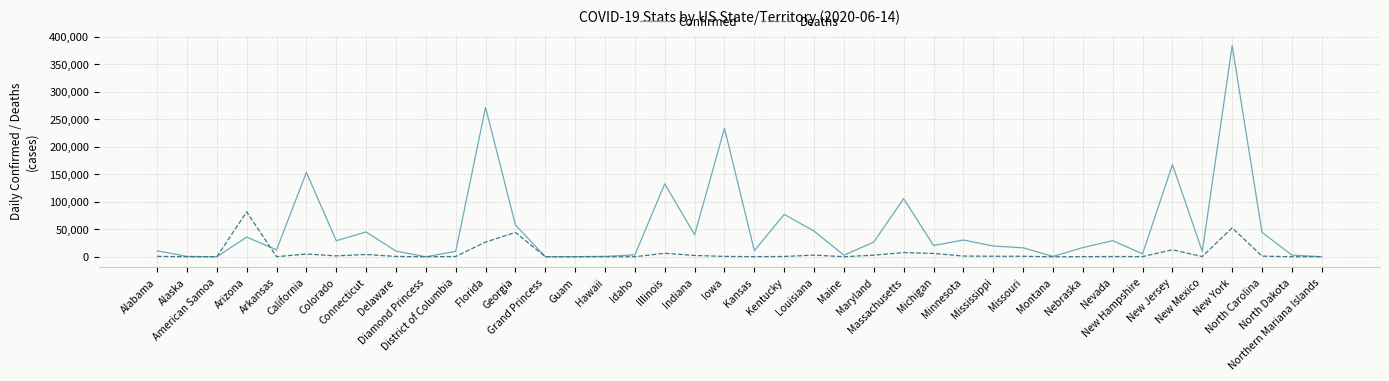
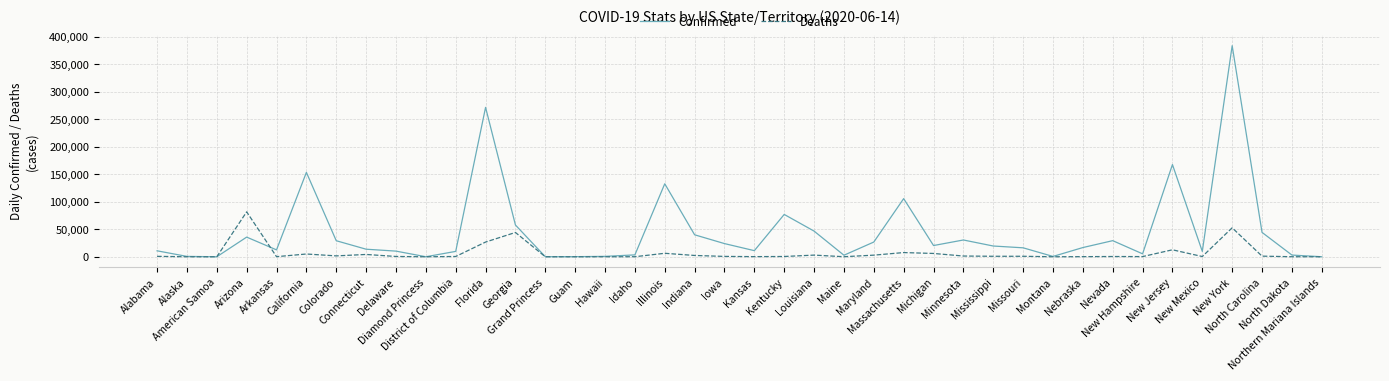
  {
    "Confirmed": {
      "Alabama": "10,000",
      "Arizona": "40,000",
      "Arkansas": "10,000",
      "California": "150,000",
      "Colorado": "30,000",
-     "Connecticut": "50,000",
+     "Connecticut": "10,000",
      "Delaware": "10,000",
      "District of Columbia": "10,000",
      "Florida": "270,000",
      "Georgia": "60,000",
      "Illinois": "130,000",
      "Indiana": "40,000",
-     "Iowa": "230,000",
+     "Iowa": "20,000",
      "Kansas": "10,000",
      "Kentucky": "80,000",
      "Louisiana": "50,000",
      "Maryland": "30,000",
      "Massachusetts": "110,000",
      "Michigan": "20,000",
      "Minnesota": "30,000",
      "Mississippi": "20,000",
      "Missouri": "20,000",
      "Nebraska": "20,000",
      "Nevada": "30,000",
      "New Hampshire": "10,000",
      "New Jersey": "170,000",
      "New Mexico": "10,000",
      "New York": "380,000",
      "North Carolina": "40,000"
    },
    "Deaths": {
      "Alabama": "0",
      "Arizona": "80,000",
      "Arkansas": "0",
      "California": "10,000",
      "Colorado": "0",
      "Connecticut": "0",
      "Delaware": "0",
      "District of Columbia": "0",
      "Florida": "30,000",
      "Georgia": "40,000",
      "Illinois": "10,000",
      "Indiana": "0",
      "Iowa": "0",
      "Kansas": "0",
      "Kentucky": "0",
      "Louisiana": "0",
      "Maryland": "0",
      "Massachusetts": "10,000",
      "Michigan": "10,000",
      "Minnesota": "0",
      "Mississippi": "0",
      "Missouri": "0",
      "Nebraska": "0",
      "Nevada": "0",
      "New Hampshire": "0",
      "New Jersey": "10,000",
      "New Mexico": "0",
      "New York": "50,000",
      "North Carolina": "0"
    }
  }
